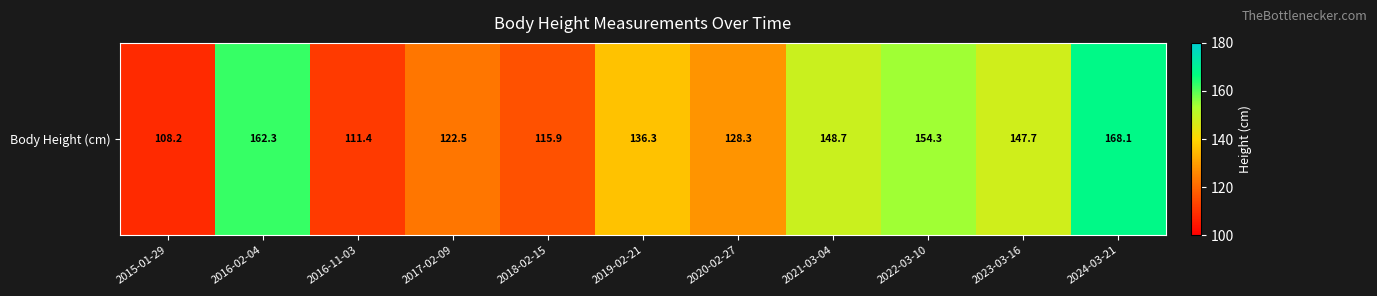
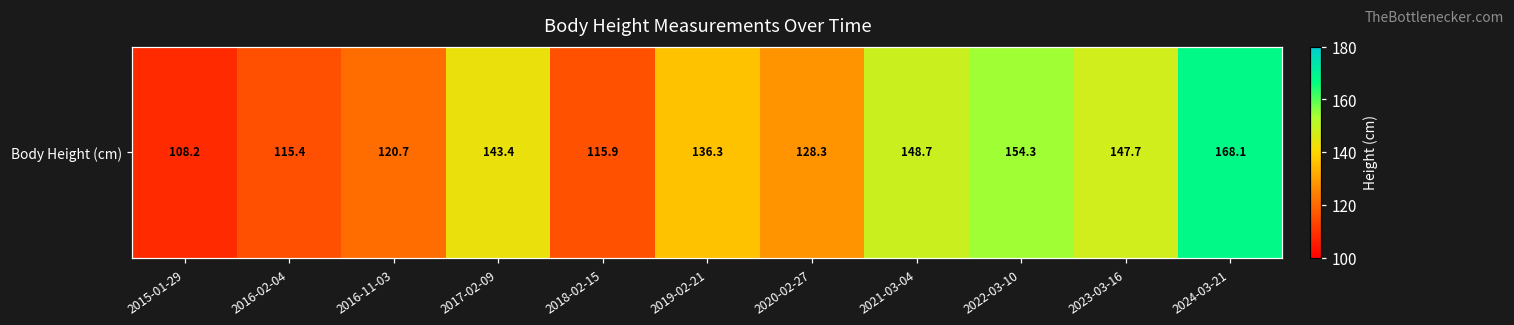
  {
    "Body Height (cm)": {
      "2015-01-29": 108.2,
-     "2016-02-04": 162.3,
-     "2016-11-03": 111.4,
-     "2017-02-09": 122.5,
+     "2016-02-04": 115.4,
+     "2016-11-03": 120.7,
+     "2017-02-09": 143.4,
      "2018-02-15": 115.9,
      "2019-02-21": 136.3,
      "2020-02-27": 128.3,
      "2021-03-04": 148.7,
      "2022-03-10": 154.3,
      "2023-03-16": 147.7,
      "2024-03-21": 168.1
    }
  }
